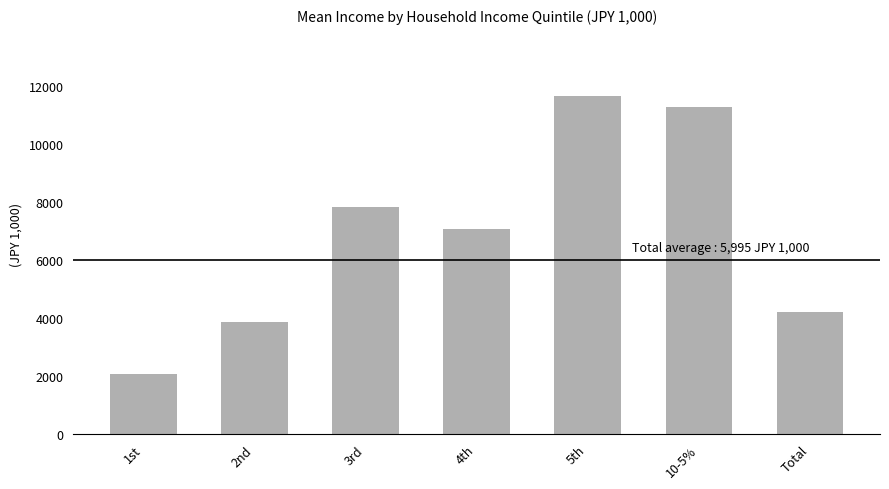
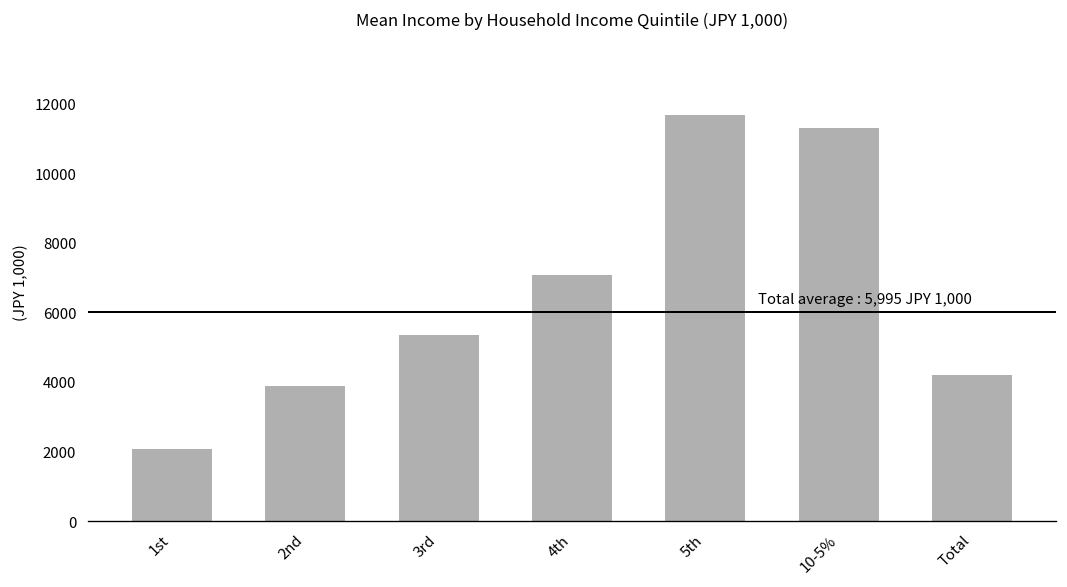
  {
    "1st": 2100,
    "2nd": 3900,
-   "3rd": 7800,
+   "3rd": 5300,
    "4th": 7100,
    "5th": 11700,
    "Total": 4200
  }
